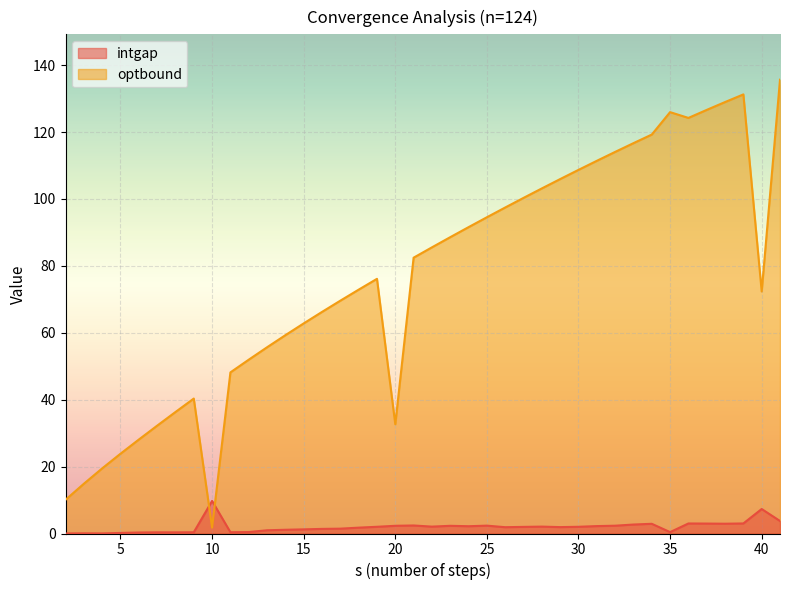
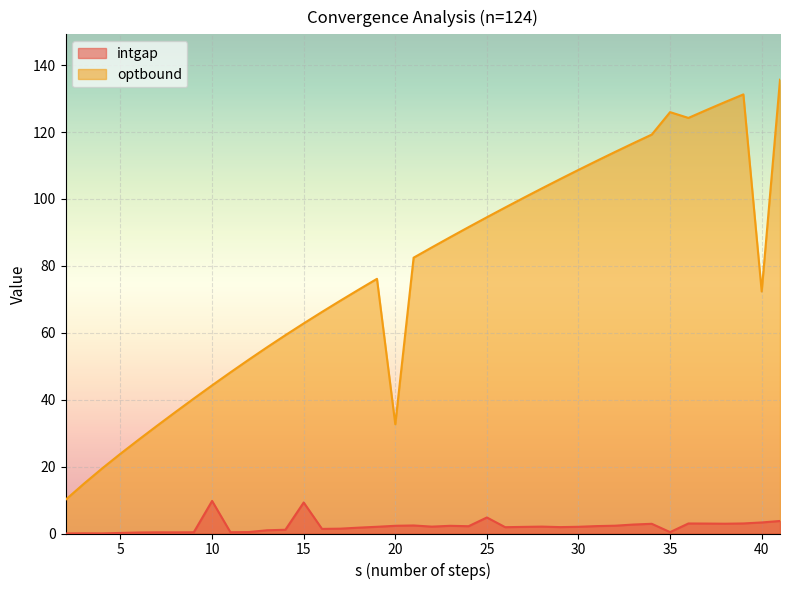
  {
    "intgap": {
      "5": 0,
      "10": 10,
-     "15": 1,
+     "15": 9,
      "20": 2,
-     "25": 2,
+     "25": 5,
      "30": 2,
      "35": 0,
-     "40": 7
+     "40": 3
    },
    "optbound": {
      "5": 24,
-     "10": 2,
+     "10": 44,
      "15": 63,
      "20": 33,
      "25": 95,
      "30": 109,
      "35": 126,
      "40": 72
    }
  }
